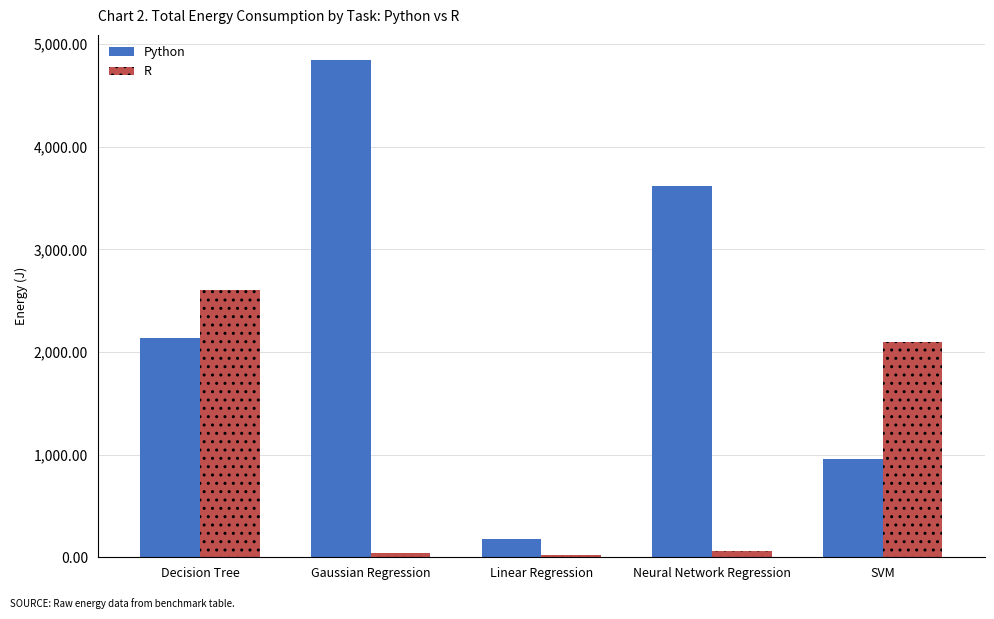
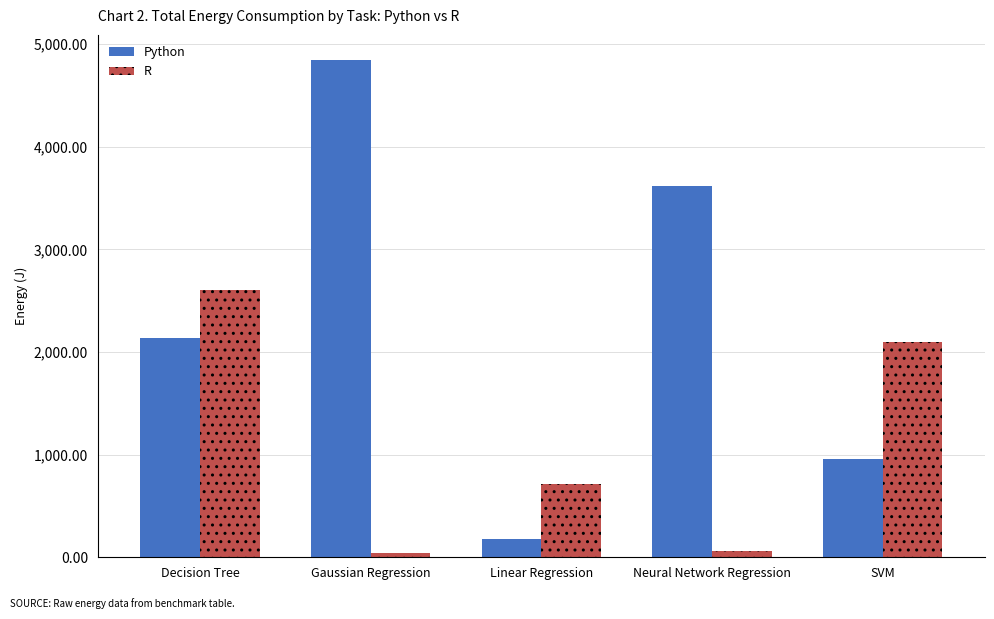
  {
    "Python": {
      "Decision Tree": "2,130",
      "Gaussian Regression": "4,850",
      "Linear Regression": "180",
      "Neural Network Regression": "3,610",
      "SVM": "960"
    },
    "R": {
      "Decision Tree": "2,610",
      "Gaussian Regression": "40",
-     "Linear Regression": "20",
+     "Linear Regression": "710",
      "Neural Network Regression": "60",
      "SVM": "2,100"
    }
  }
